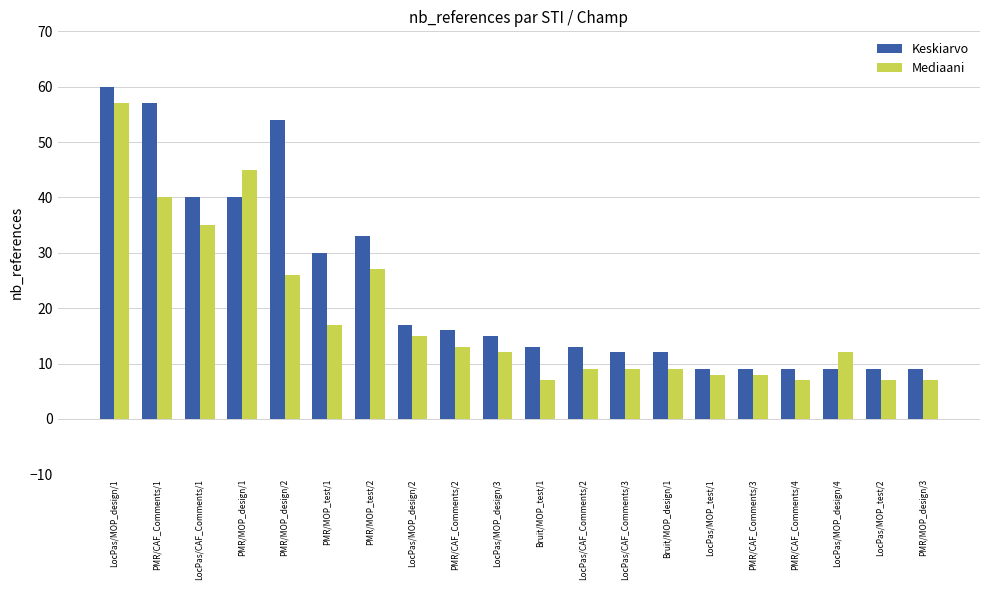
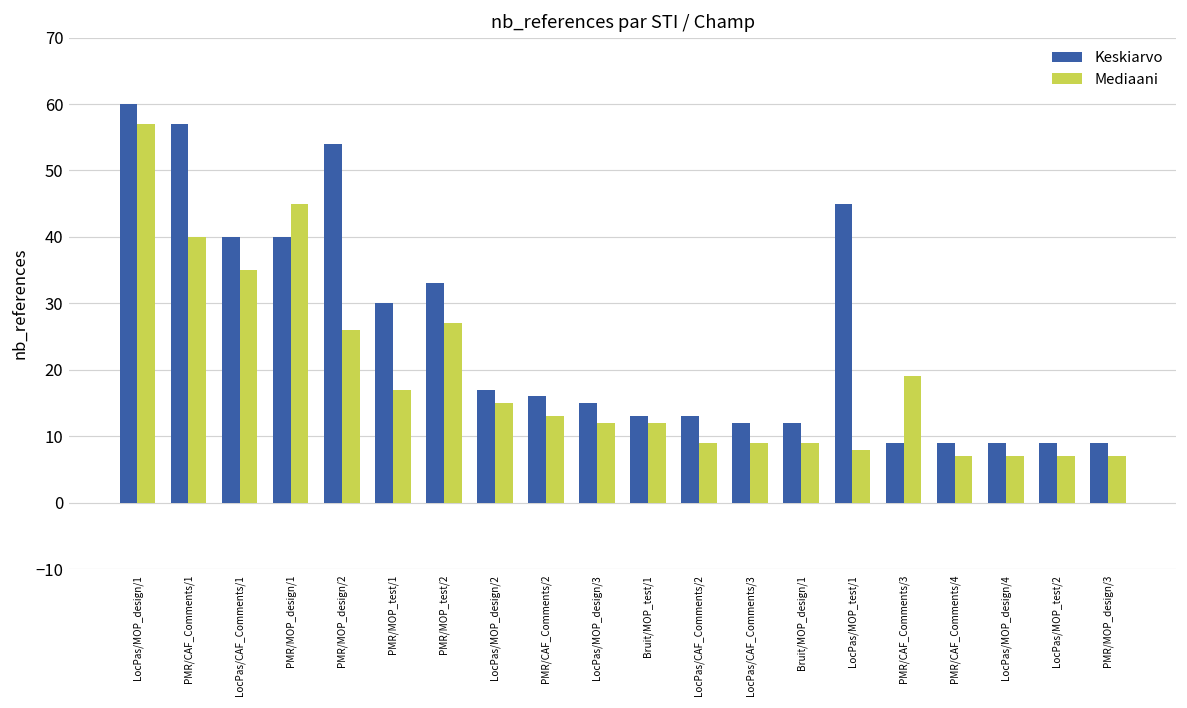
  {
    "Keskiarvo": {
      "LocPas/MOP_design/1": 60,
      "PMR/CAF_Comments/1": 57,
      "LocPas/CAF_Comments/1": 40,
      "PMR/MOP_design/1": 40,
      "PMR/MOP_design/2": 54,
      "PMR/MOP_test/1": 30,
      "PMR/MOP_test/2": 33,
      "LocPas/MOP_design/2": 17,
      "PMR/CAF_Comments/2": 16,
      "LocPas/MOP_design/3": 15,
      "Bruit/MOP_test/1": 13,
      "LocPas/CAF_Comments/2": 13,
      "LocPas/CAF_Comments/3": 12,
      "Bruit/MOP_design/1": 12,
-     "LocPas/MOP_test/1": 9,
+     "LocPas/MOP_test/1": 45,
      "PMR/CAF_Comments/3": 9,
      "PMR/CAF_Comments/4": 9,
      "LocPas/MOP_design/4": 9,
      "LocPas/MOP_test/2": 9,
      "PMR/MOP_design/3": 9
    },
    "Mediaani": {
      "LocPas/MOP_design/1": 57,
      "PMR/CAF_Comments/1": 40,
      "LocPas/CAF_Comments/1": 35,
      "PMR/MOP_design/1": 45,
      "PMR/MOP_design/2": 26,
      "PMR/MOP_test/1": 17,
      "PMR/MOP_test/2": 27,
      "LocPas/MOP_design/2": 15,
      "PMR/CAF_Comments/2": 13,
      "LocPas/MOP_design/3": 12,
-     "Bruit/MOP_test/1": 7,
+     "Bruit/MOP_test/1": 12,
      "LocPas/CAF_Comments/2": 9,
      "LocPas/CAF_Comments/3": 9,
      "Bruit/MOP_design/1": 9,
      "LocPas/MOP_test/1": 8,
-     "PMR/CAF_Comments/3": 8,
+     "PMR/CAF_Comments/3": 19,
      "PMR/CAF_Comments/4": 7,
-     "LocPas/MOP_design/4": 12,
+     "LocPas/MOP_design/4": 7,
      "LocPas/MOP_test/2": 7,
      "PMR/MOP_design/3": 7
    }
  }
